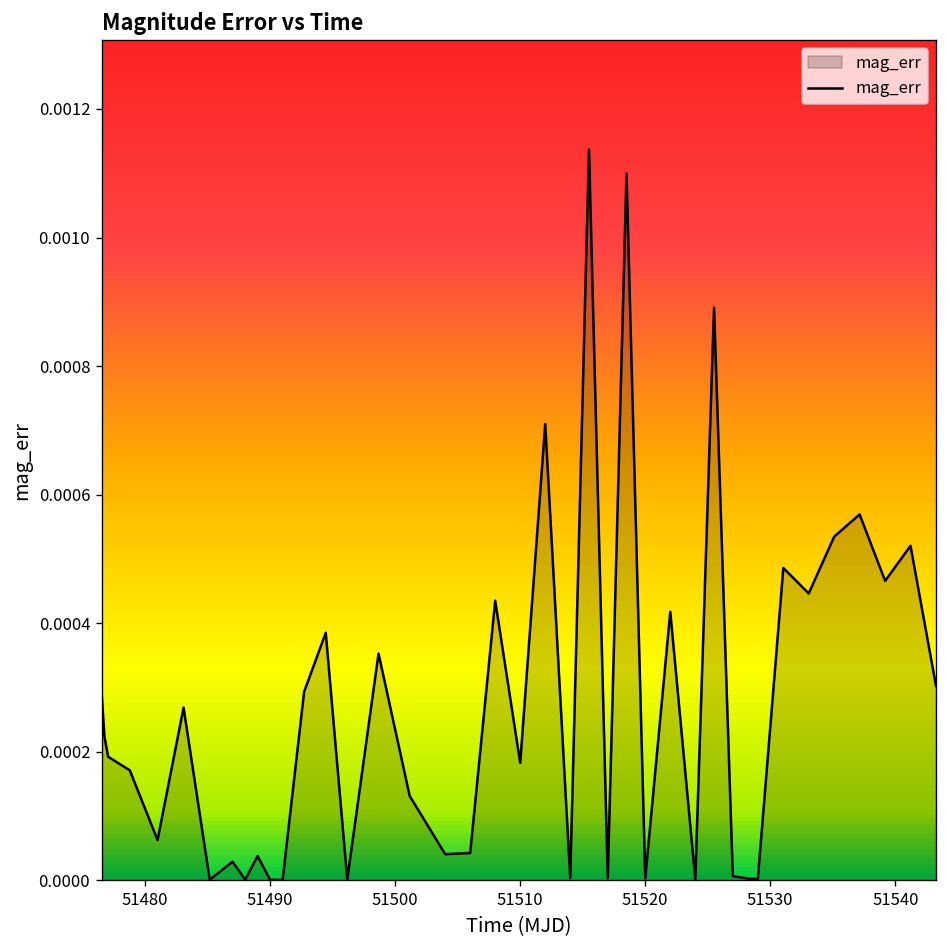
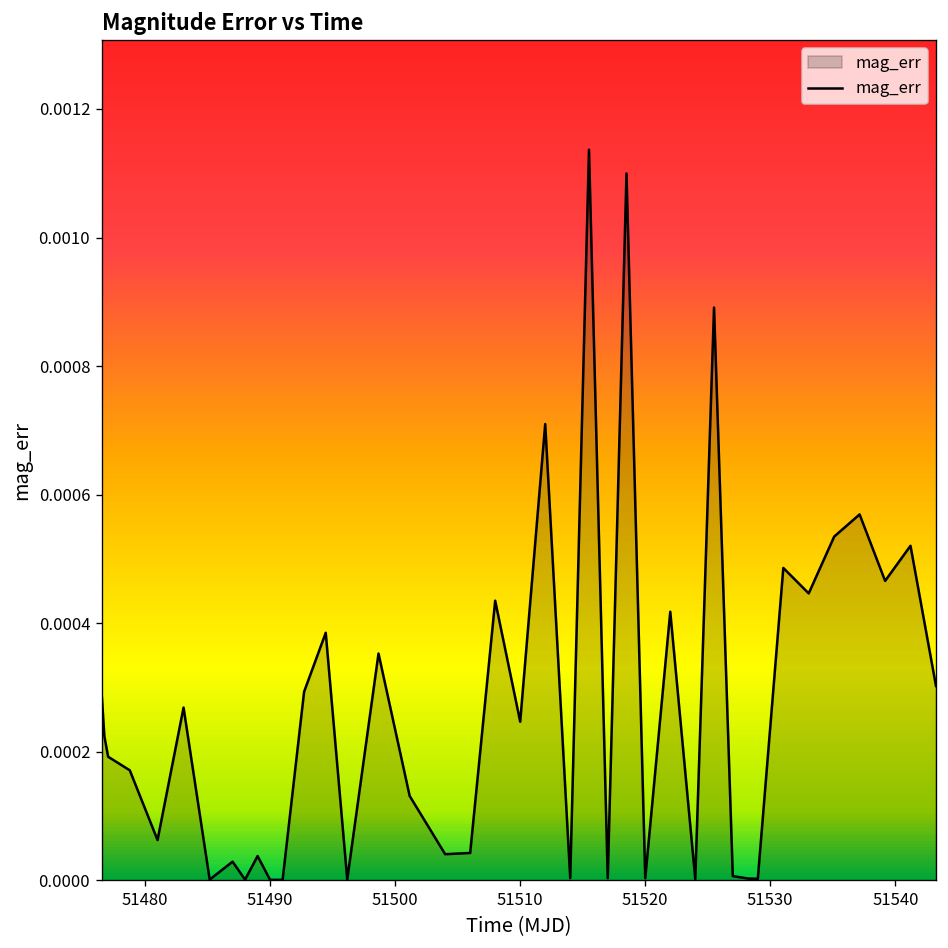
  {
    "51490": 0.00000,
-   "51510": 0.00018,
+   "51510": 0.00025,
    "51520": 0.00000
  }
